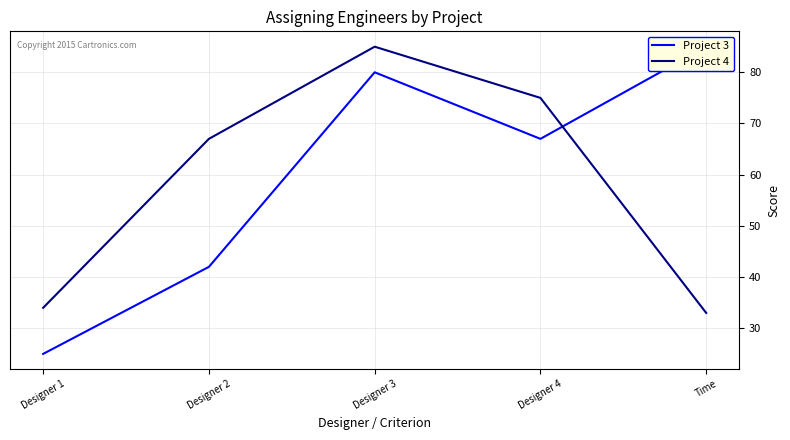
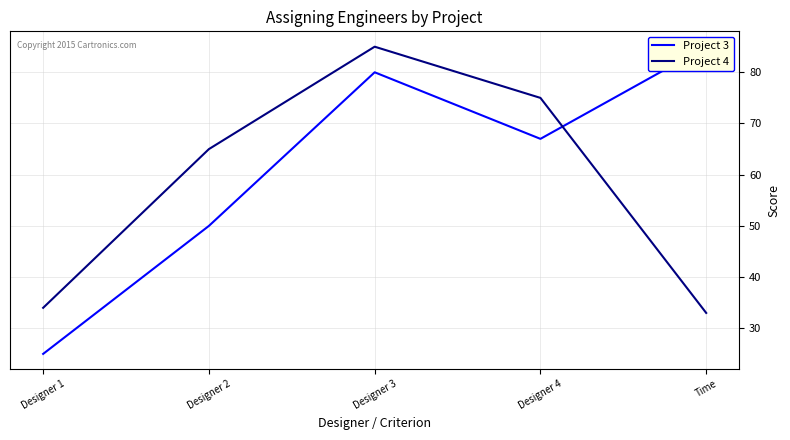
  {
    "Project 3": {
      "Designer 1": 25,
-     "Designer 2": 42,
+     "Designer 2": 50,
      "Designer 3": 80,
      "Designer 4": 67
    },
    "Project 4": {
      "Designer 1": 34,
-     "Designer 2": 67,
+     "Designer 2": 65,
      "Designer 3": 85,
      "Designer 4": 75,
      "Time": 33
    }
  }
